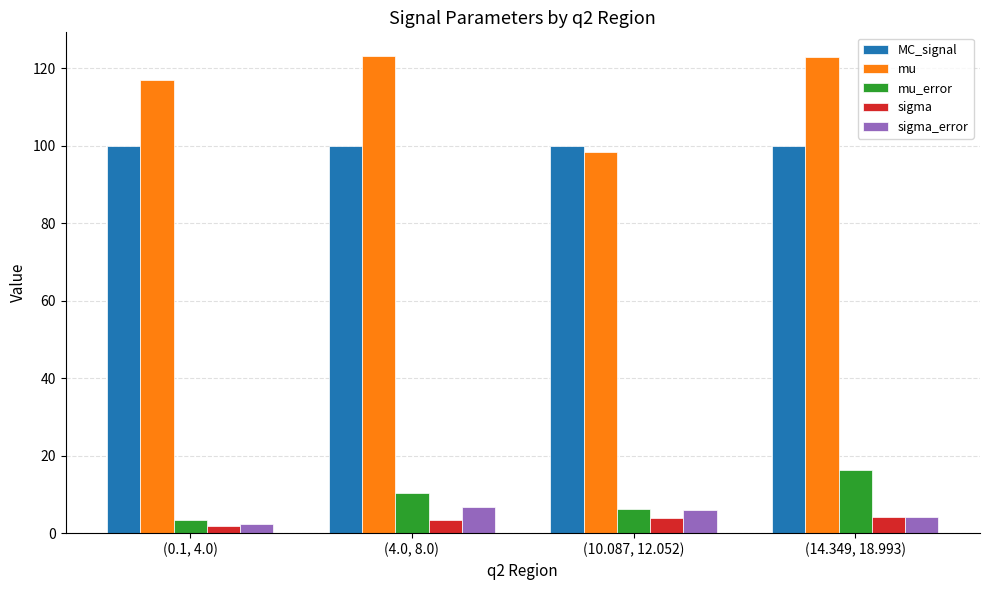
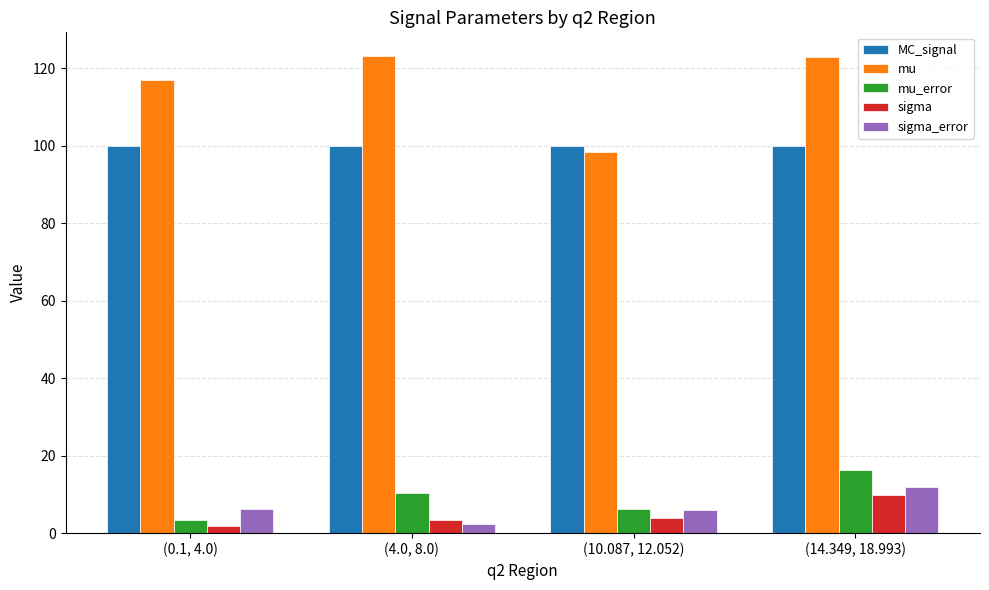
  {
    "MC_signal": {
      "(0.1, 4.0)": 100,
      "(4.0, 8.0)": 100,
      "(10.087, 12.052)": 100,
      "(14.349, 18.993)": 100
    },
    "mu": {
      "(0.1, 4.0)": 117,
      "(4.0, 8.0)": 123,
      "(10.087, 12.052)": 98,
      "(14.349, 18.993)": 123
    },
    "mu_error": {
      "(0.1, 4.0)": 3,
      "(4.0, 8.0)": 10,
      "(10.087, 12.052)": 6,
      "(14.349, 18.993)": 16
    },
    "sigma": {
      "(0.1, 4.0)": 2,
      "(4.0, 8.0)": 3,
      "(10.087, 12.052)": 4,
-     "(14.349, 18.993)": 4
+     "(14.349, 18.993)": 10
    },
    "sigma_error": {
-     "(0.1, 4.0)": 2,
-     "(4.0, 8.0)": 7,
+     "(0.1, 4.0)": 6,
+     "(4.0, 8.0)": 2,
      "(10.087, 12.052)": 6,
-     "(14.349, 18.993)": 4
+     "(14.349, 18.993)": 12
    }
  }
